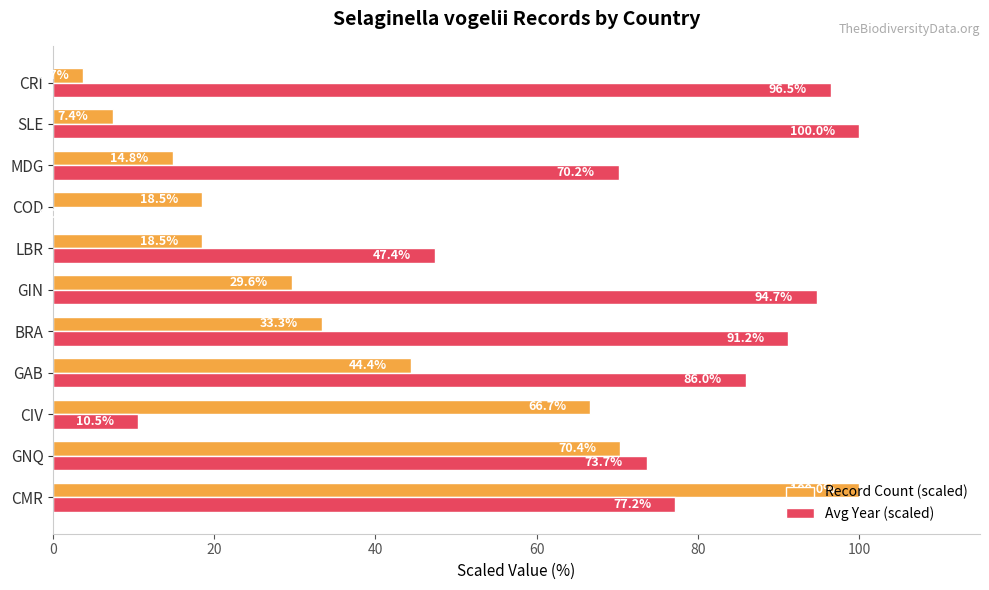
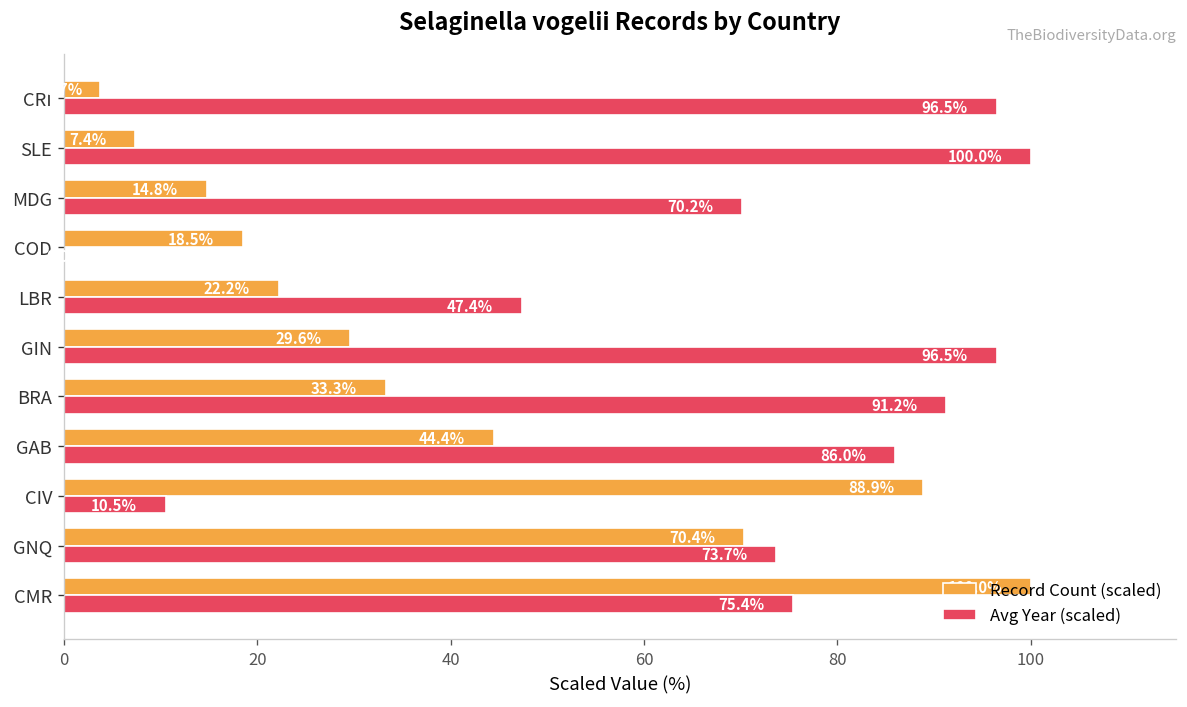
  {
    "Record Count (scaled)": {
      "SLE": "7.4%",
      "MDG": "14.8%",
      "COD": "18.5%",
-     "LBR": "18.5%",
+     "LBR": "22.2%",
      "GIN": "29.6%",
      "BRA": "33.3%",
      "GAB": "44.4%",
-     "CIV": "66.7%",
+     "CIV": "88.9%",
      "GNQ": "70.4%",
      "CMR": "100.0%"
    },
    "Avg Year (scaled)": {
      "CRI": "96.5%",
      "SLE": "100.0%",
      "MDG": "70.2%",
      "LBR": "47.4%",
-     "GIN": "94.7%",
+     "GIN": "96.5%",
      "BRA": "91.2%",
      "GAB": "86.0%",
      "CIV": "10.5%",
      "GNQ": "73.7%",
-     "CMR": "77.2%"
+     "CMR": "75.4%"
    }
  }
